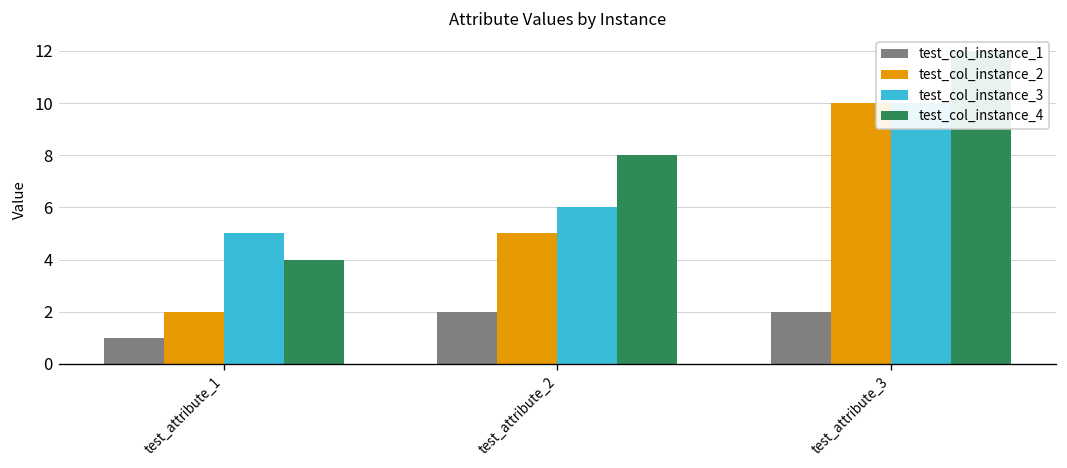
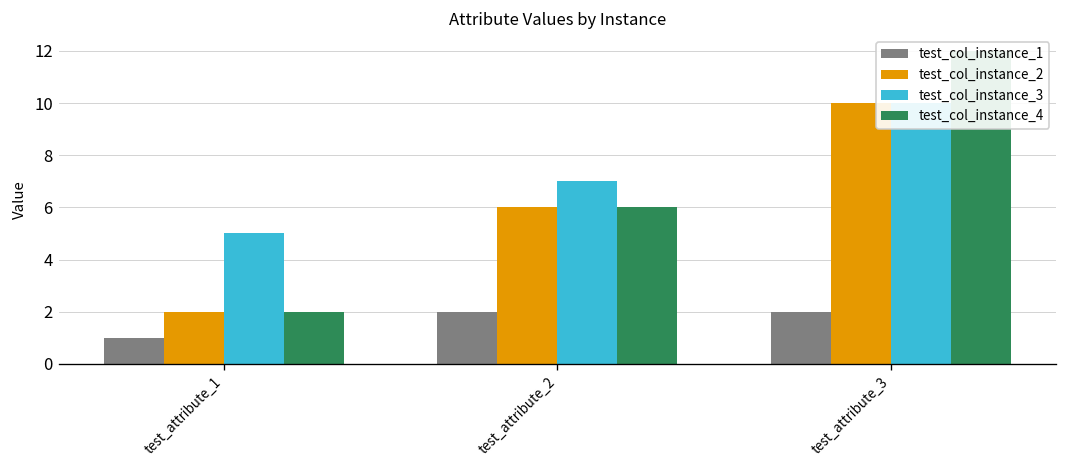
  {
    "test_col_instance_1": {
      "test_attribute_1": 1,
      "test_attribute_2": 2,
      "test_attribute_3": 2
    },
    "test_col_instance_2": {
      "test_attribute_1": 2,
-     "test_attribute_2": 5,
+     "test_attribute_2": 6,
      "test_attribute_3": 10
    },
    "test_col_instance_3": {
      "test_attribute_1": 5,
-     "test_attribute_2": 6
+     "test_attribute_2": 7
    },
    "test_col_instance_4": {
-     "test_attribute_1": 4,
-     "test_attribute_2": 8
+     "test_attribute_1": 2,
+     "test_attribute_2": 6
    }
  }
